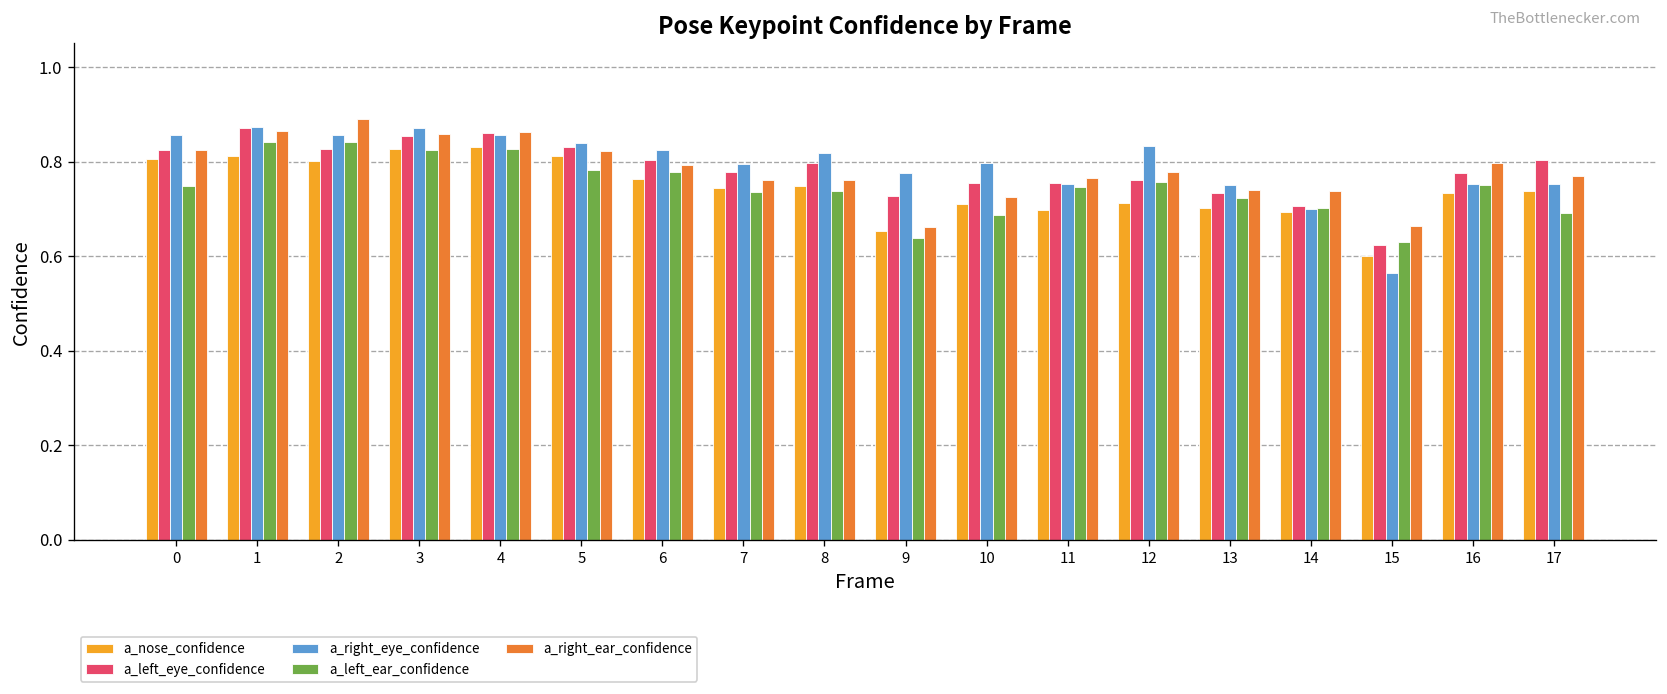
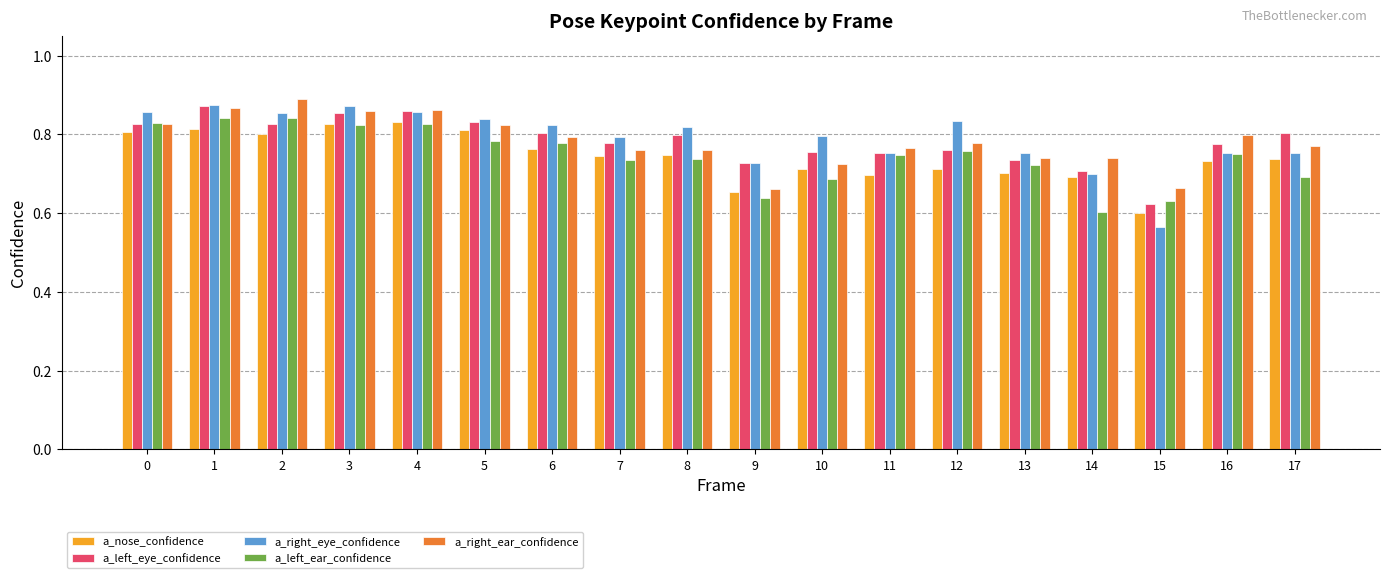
  {
    "a_left_eye_confidence": {
      "0": 0.83,
      "1": 0.87,
      "2": 0.83,
      "3": 0.85,
      "4": 0.86,
      "5": 0.83,
      "6": 0.80,
      "7": 0.78,
      "8": 0.80,
      "9": 0.73,
      "10": 0.75,
      "11": 0.75,
      "12": 0.76,
      "13": 0.73,
      "14": 0.71,
      "15": 0.62,
      "16": 0.78,
      "17": 0.80
    },
    "a_right_eye_confidence": {
      "0": 0.86,
      "1": 0.87,
      "2": 0.86,
      "3": 0.87,
      "4": 0.86,
      "5": 0.84,
      "6": 0.82,
      "7": 0.79,
      "8": 0.82,
-     "9": 0.77,
+     "9": 0.73,
      "10": 0.80,
      "11": 0.75,
      "12": 0.83,
      "13": 0.75,
      "14": 0.70,
      "15": 0.56,
      "16": 0.75,
      "17": 0.75
    },
    "a_left_ear_confidence": {
-     "0": 0.75,
+     "0": 0.83,
      "1": 0.84,
      "2": 0.84,
      "3": 0.82,
      "4": 0.83,
      "5": 0.78,
      "6": 0.78,
      "7": 0.73,
      "8": 0.74,
      "9": 0.64,
      "10": 0.69,
      "11": 0.75,
      "12": 0.76,
      "13": 0.72,
-     "14": 0.70,
+     "14": 0.60,
      "15": 0.63,
      "16": 0.75,
      "17": 0.69
    }
  }
